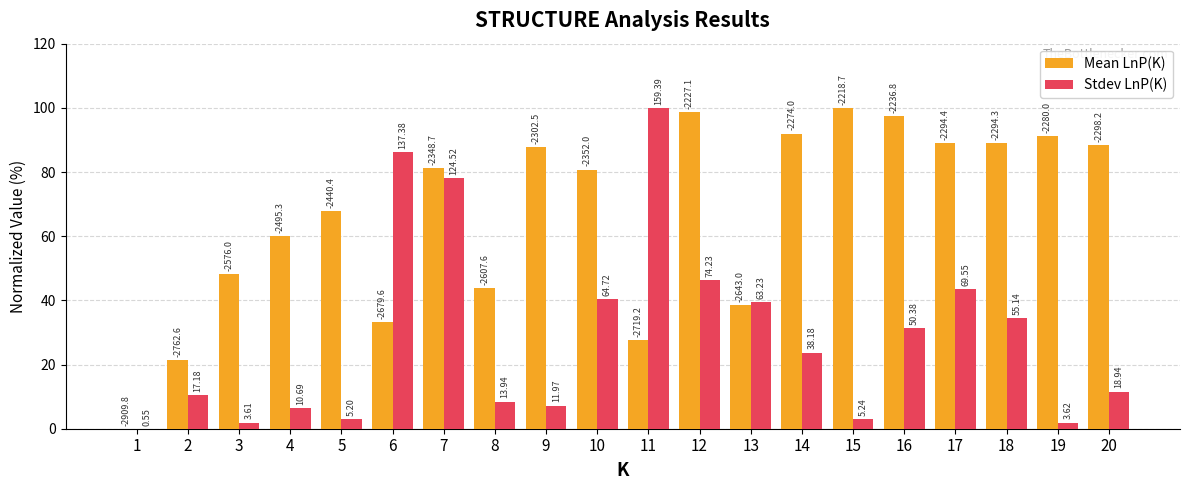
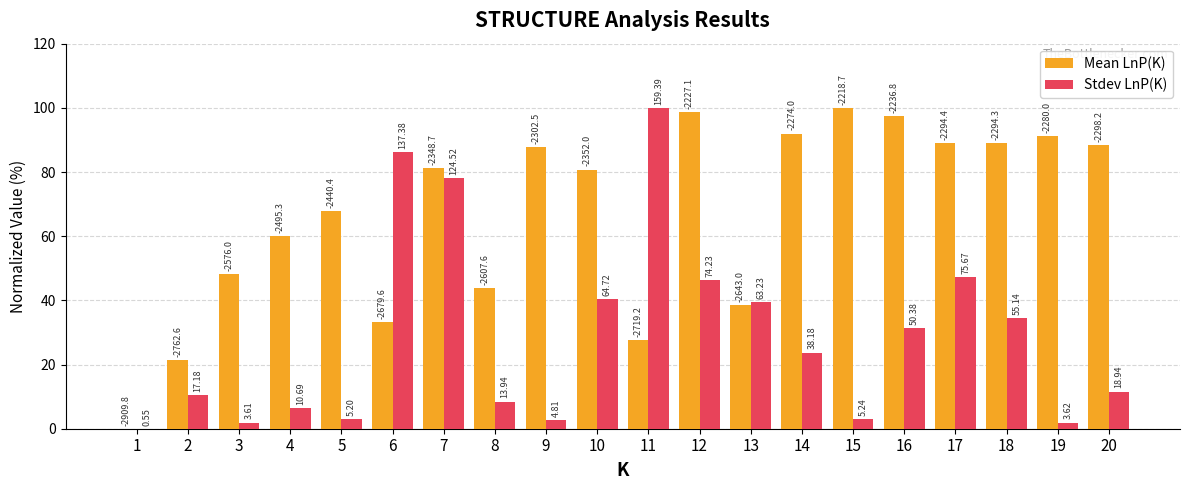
  {
    "Stdev LnP(K)": {
-     "9": 11.97,
-     "17": 69.55
+     "9": 4.81,
+     "17": 75.67
    }
  }
